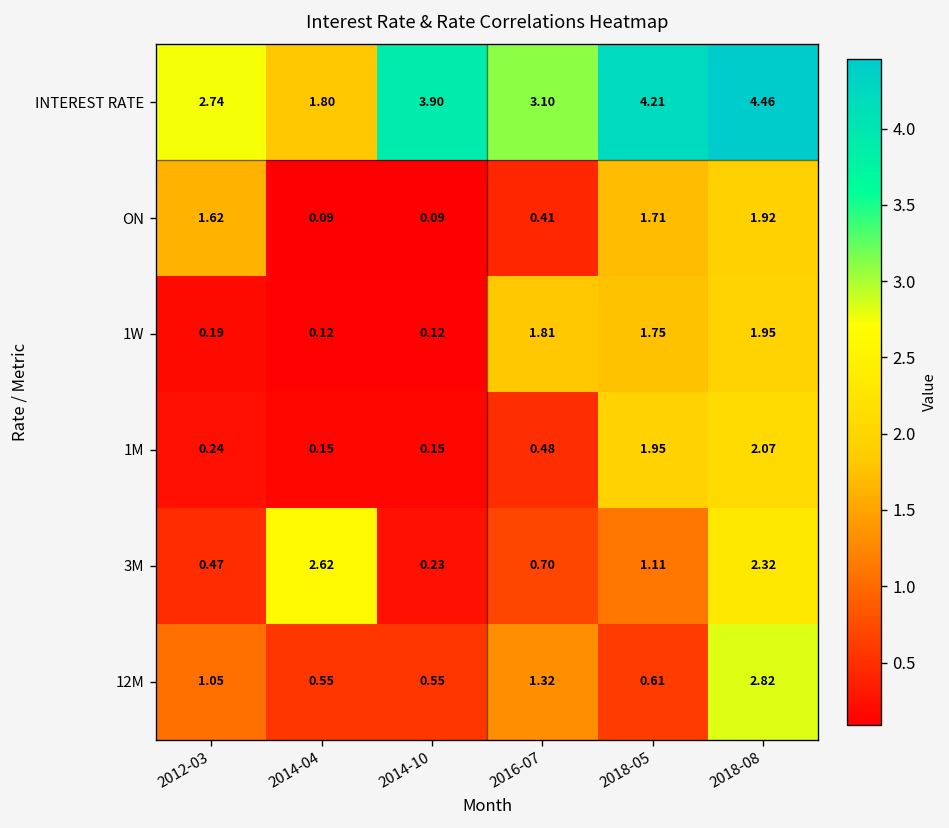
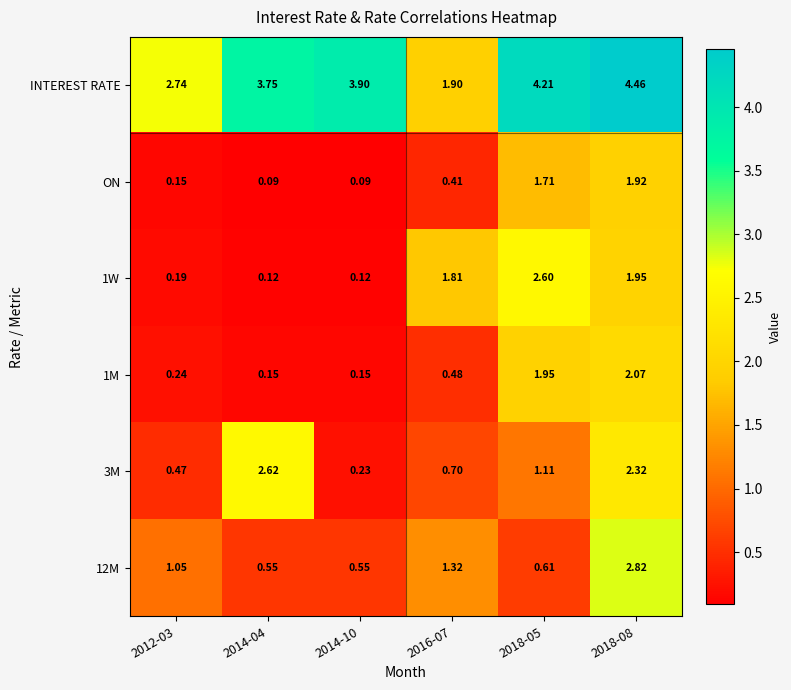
  {
    "INTEREST RATE": {
      "2012-03": 2.74,
-     "2014-04": 1.80,
+     "2014-04": 3.75,
      "2014-10": 3.90,
-     "2016-07": 3.10,
+     "2016-07": 1.90,
      "2018-05": 4.21,
      "2018-08": 4.46
    },
    "ON": {
-     "2012-03": 1.62,
+     "2012-03": 0.15,
      "2014-04": 0.09,
      "2014-10": 0.09,
      "2016-07": 0.41,
      "2018-05": 1.71,
      "2018-08": 1.92
    },
    "1W": {
      "2012-03": 0.19,
      "2014-04": 0.12,
      "2014-10": 0.12,
      "2016-07": 1.81,
-     "2018-05": 1.75,
+     "2018-05": 2.60,
      "2018-08": 1.95
    },
    "1M": {
      "2012-03": 0.24,
      "2014-04": 0.15,
      "2014-10": 0.15,
      "2016-07": 0.48,
      "2018-05": 1.95,
      "2018-08": 2.07
    },
    "3M": {
      "2012-03": 0.47,
      "2014-04": 2.62,
      "2014-10": 0.23,
      "2016-07": 0.70,
      "2018-05": 1.11,
      "2018-08": 2.32
    },
    "12M": {
      "2012-03": 1.05,
      "2014-04": 0.55,
      "2014-10": 0.55,
      "2016-07": 1.32,
      "2018-05": 0.61,
      "2018-08": 2.82
    }
  }
